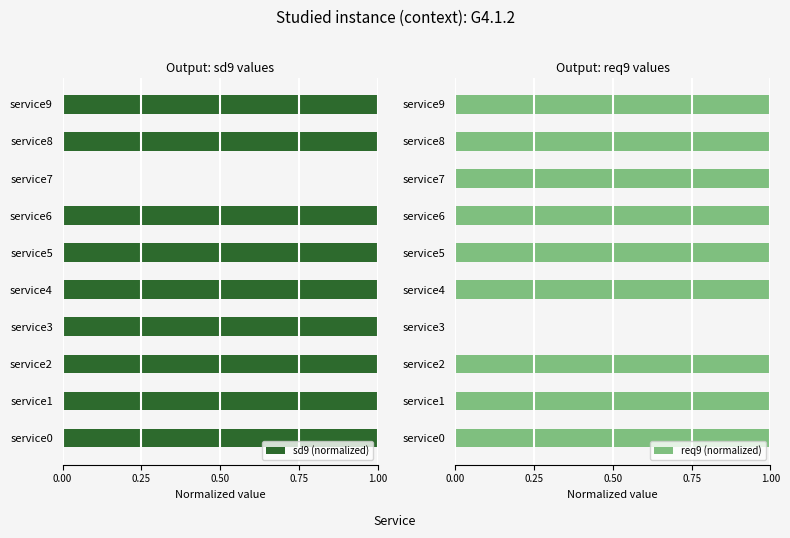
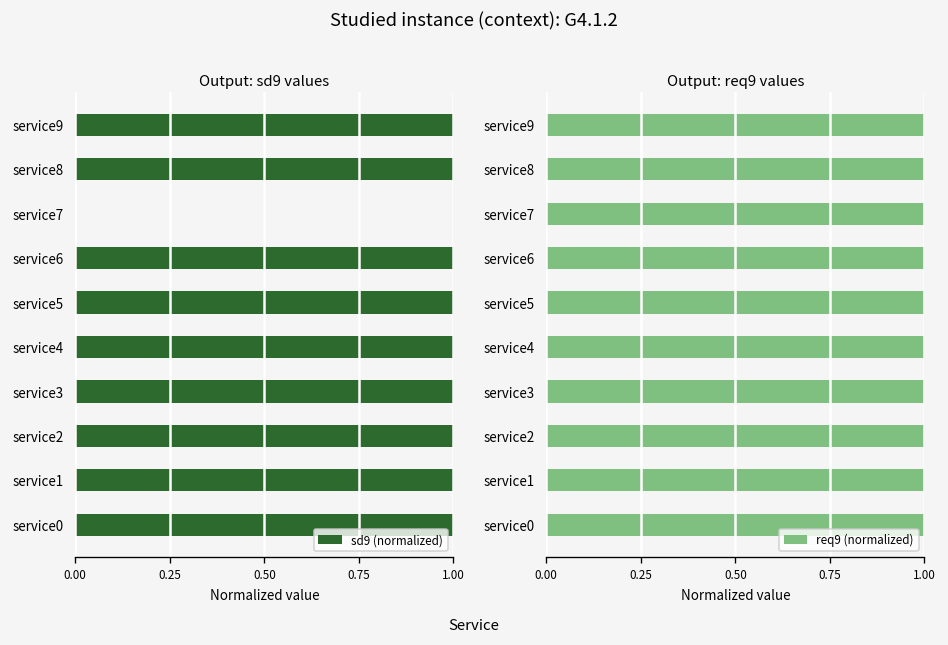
  {
    "Output: sd9 values": {
      "service9": 1.00,
      "service8": 1.00,
      "service7": 0.00,
      "service6": 1.00,
      "service5": 1.00,
      "service4": 1.00,
      "service3": 1.00,
      "service2": 1.00,
      "service1": 1.00,
      "service0": 1.00
    },
    "Output: req9 values": {
      "service9": 1,
      "service8": 1,
      "service7": 1,
      "service6": 1,
      "service5": 1,
      "service4": 1,
-     "service3": 0,
+     "service3": 1,
      "service2": 1,
      "service1": 1,
      "service0": 1
    }
  }
